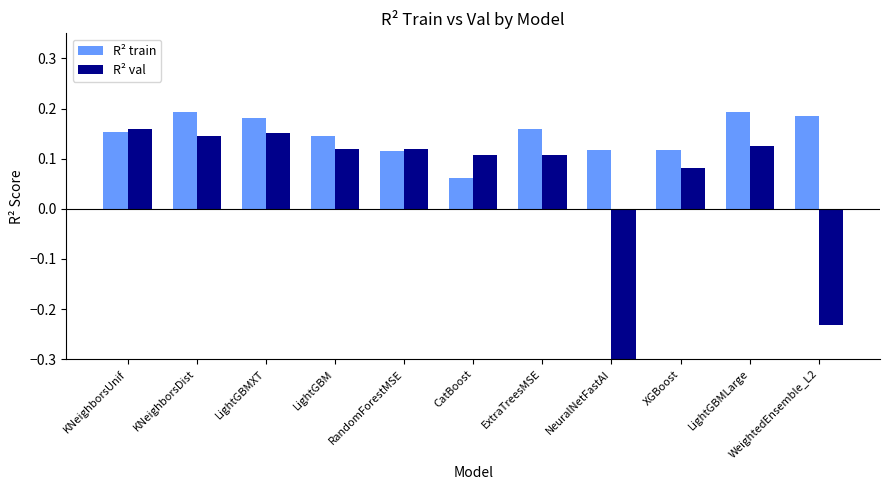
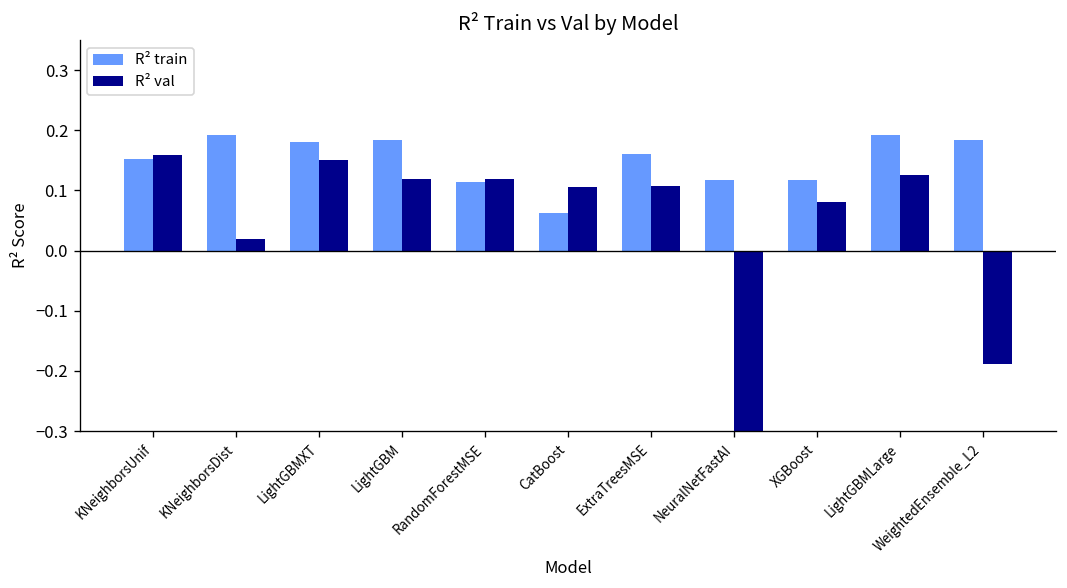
  {
    "R² train": {
      "KNeighborsUnif": 0.15,
      "KNeighborsDist": 0.19,
      "LightGBMXT": 0.18,
-     "LightGBM": 0.14,
+     "LightGBM": 0.18,
      "RandomForestMSE": 0.11,
      "CatBoost": 0.06,
      "ExtraTreesMSE": 0.16,
      "NeuralNetFastAI": 0.12,
      "XGBoost": 0.12,
      "LightGBMLarge": 0.19,
      "WeightedEnsemble_L2": 0.18
    },
    "R² val": {
      "KNeighborsUnif": 0.16,
-     "KNeighborsDist": 0.14,
+     "KNeighborsDist": 0.02,
      "LightGBMXT": 0.15,
      "LightGBM": 0.12,
      "RandomForestMSE": 0.12,
      "CatBoost": 0.11,
      "ExtraTreesMSE": 0.11,
      "NeuralNetFastAI": -0.30,
      "XGBoost": 0.08,
      "LightGBMLarge": 0.12,
-     "WeightedEnsemble_L2": -0.23
+     "WeightedEnsemble_L2": -0.19
    }
  }
